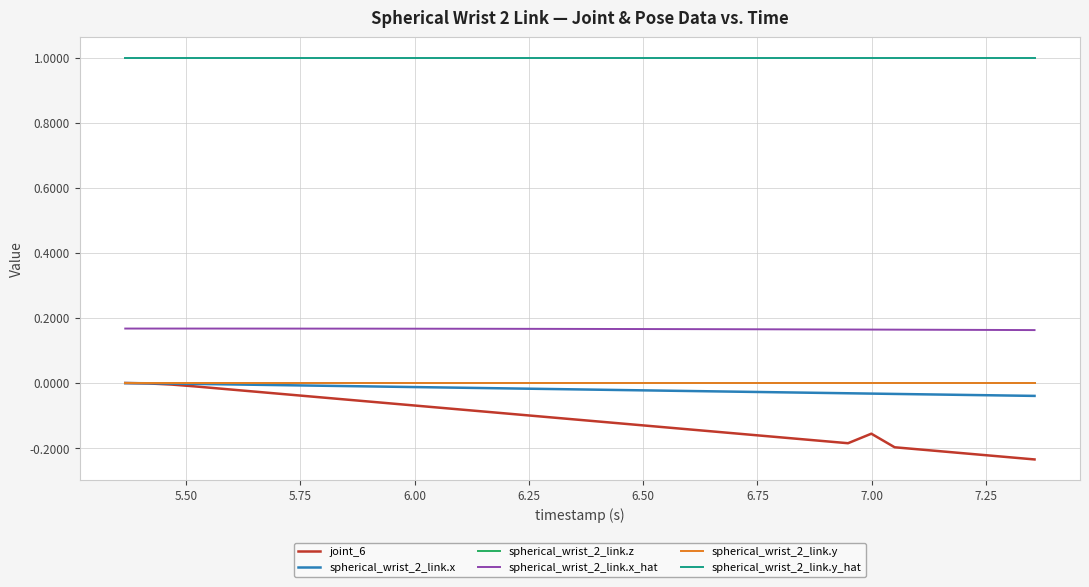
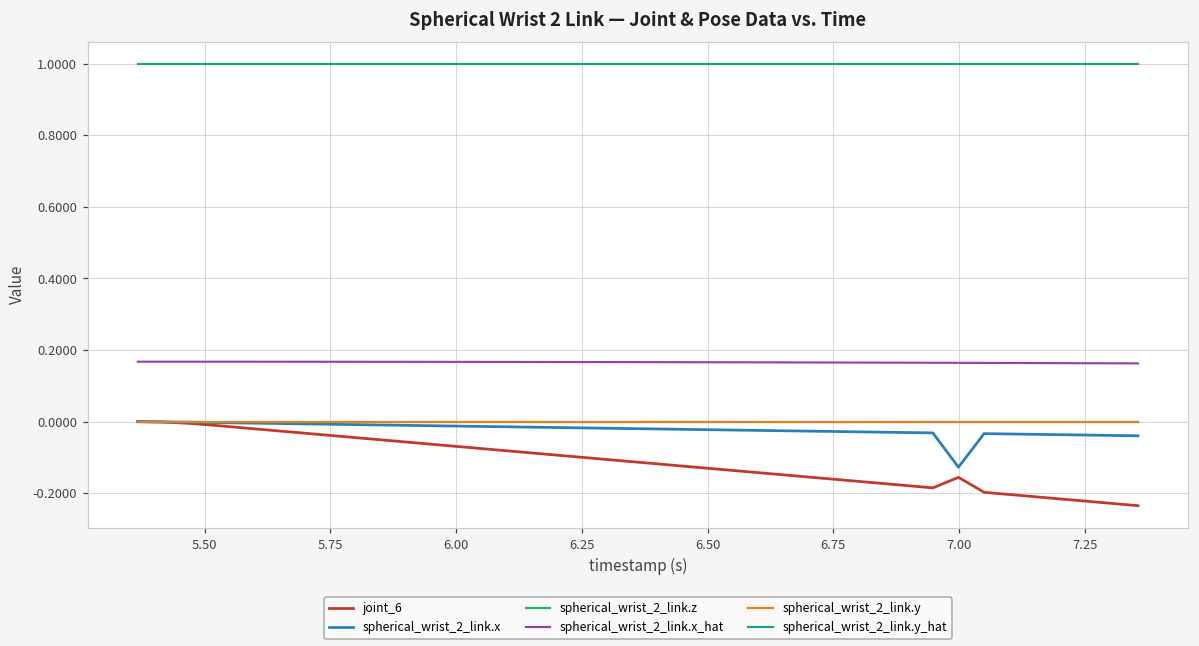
  {
    "joint_6": {
      "7.00": -0.16
    },
    "spherical_wrist_2_link.x": {
-     "7.00": -0.03
+     "7.00": -0.13
    },
    "spherical_wrist_2_link.y": {
      "7.00": 0.00
    },
    "spherical_wrist_2_link.x_hat": {
      "7.00": 0.16
    },
    "spherical_wrist_2_link.y_hat": {
      "7.00": 1.00
    }
  }
